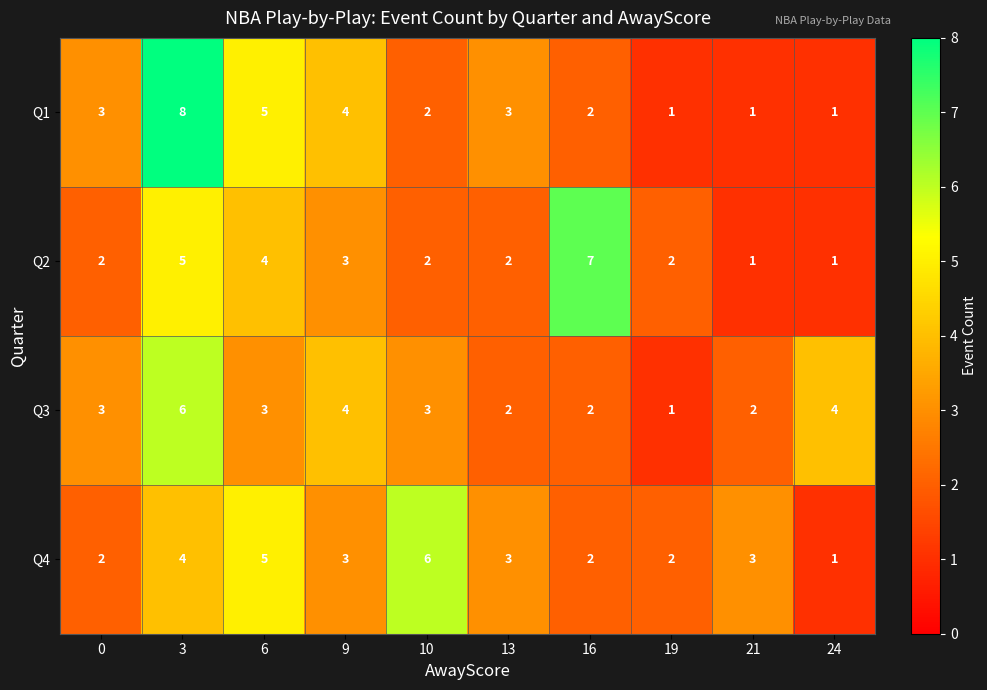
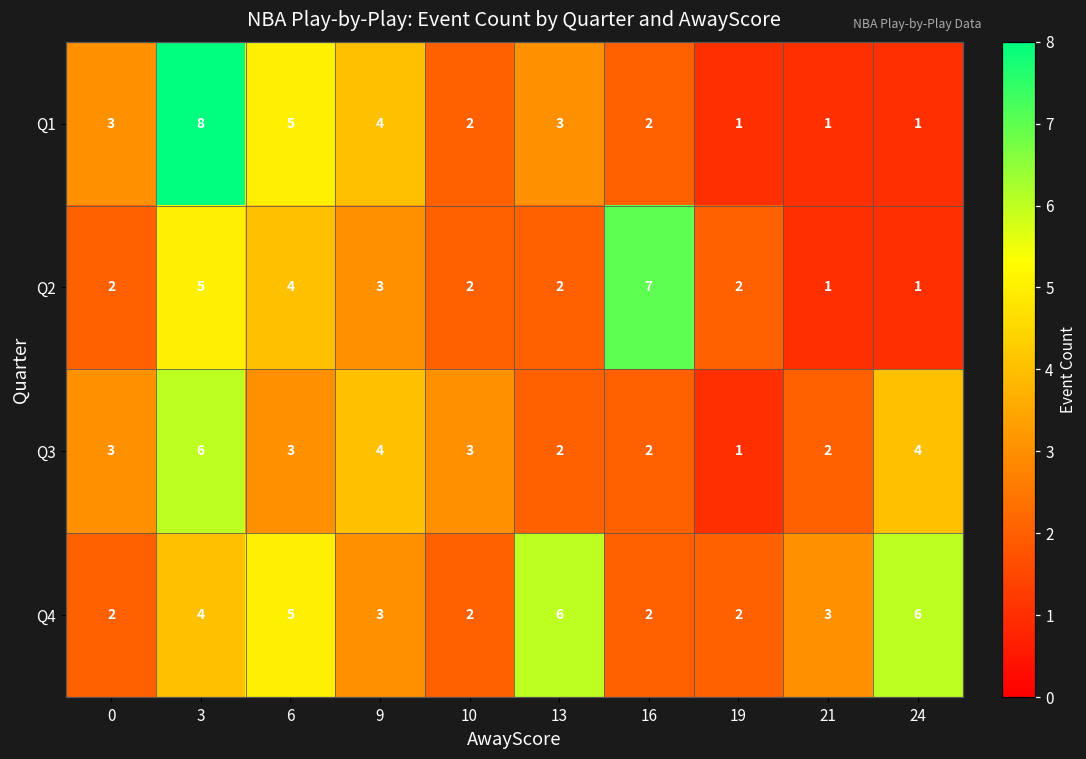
  {
    "Q1": {
      "0": 3,
      "3": 8,
      "6": 5,
      "9": 4,
      "10": 2,
      "13": 3,
      "16": 2,
      "19": 1,
      "21": 1,
      "24": 1
    },
    "Q2": {
      "0": 2,
      "3": 5,
      "6": 4,
      "9": 3,
      "10": 2,
      "13": 2,
      "16": 7,
      "19": 2,
      "21": 1,
      "24": 1
    },
    "Q3": {
      "0": 3,
      "3": 6,
      "6": 3,
      "9": 4,
      "10": 3,
      "13": 2,
      "16": 2,
      "19": 1,
      "21": 2,
      "24": 4
    },
    "Q4": {
      "0": 2,
      "3": 4,
      "6": 5,
      "9": 3,
-     "10": 6,
-     "13": 3,
+     "10": 2,
+     "13": 6,
      "16": 2,
      "19": 2,
      "21": 3,
-     "24": 1
+     "24": 6
    }
  }
